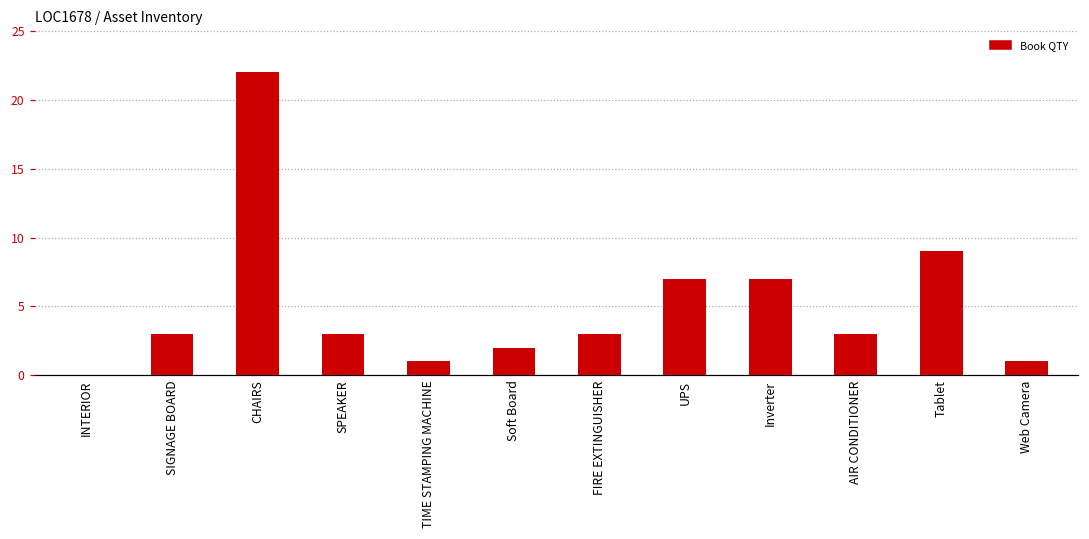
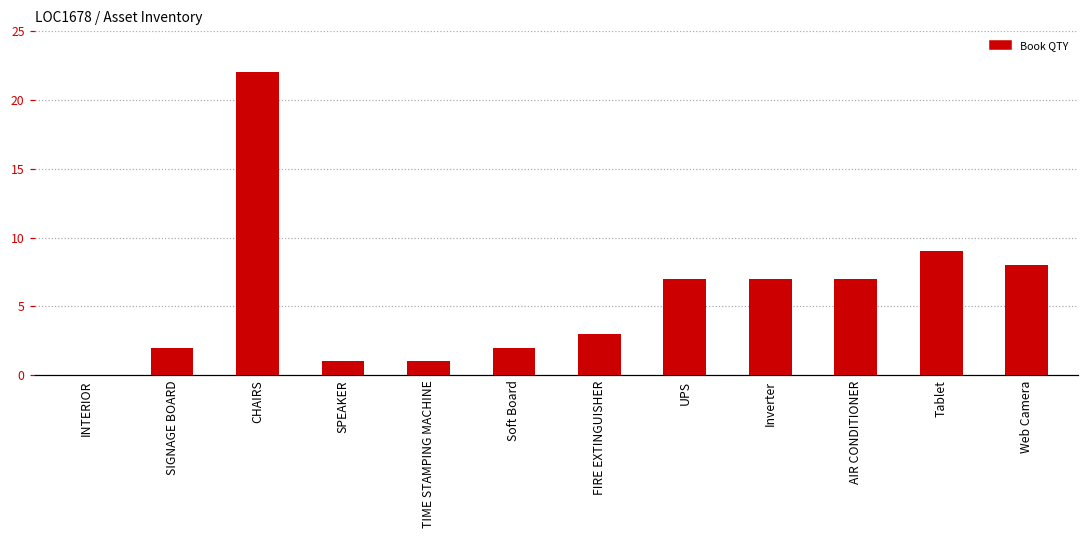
  {
    "INTERIOR": 0,
-   "SIGNAGE BOARD": 3,
+   "SIGNAGE BOARD": 2,
    "CHAIRS": 22,
-   "SPEAKER": 3,
+   "SPEAKER": 1,
    "TIME STAMPING MACHINE": 1,
    "Soft Board": 2,
    "FIRE EXTINGUISHER": 3,
    "UPS": 7,
    "Inverter": 7,
-   "AIR CONDITIONER": 3,
+   "AIR CONDITIONER": 7,
    "Tablet": 9,
-   "Web Camera": 1
+   "Web Camera": 8
  }
